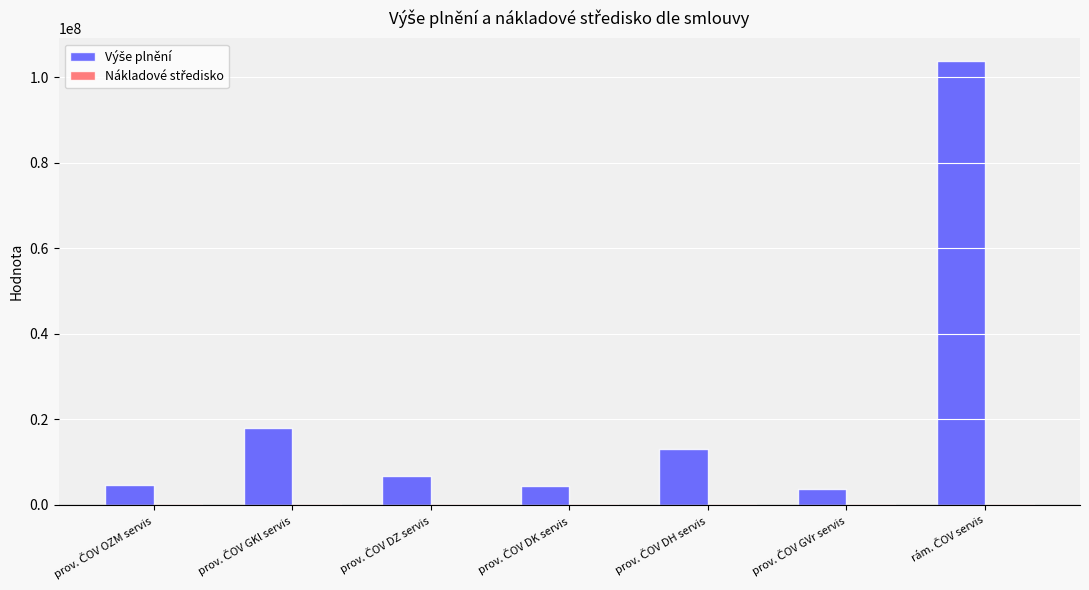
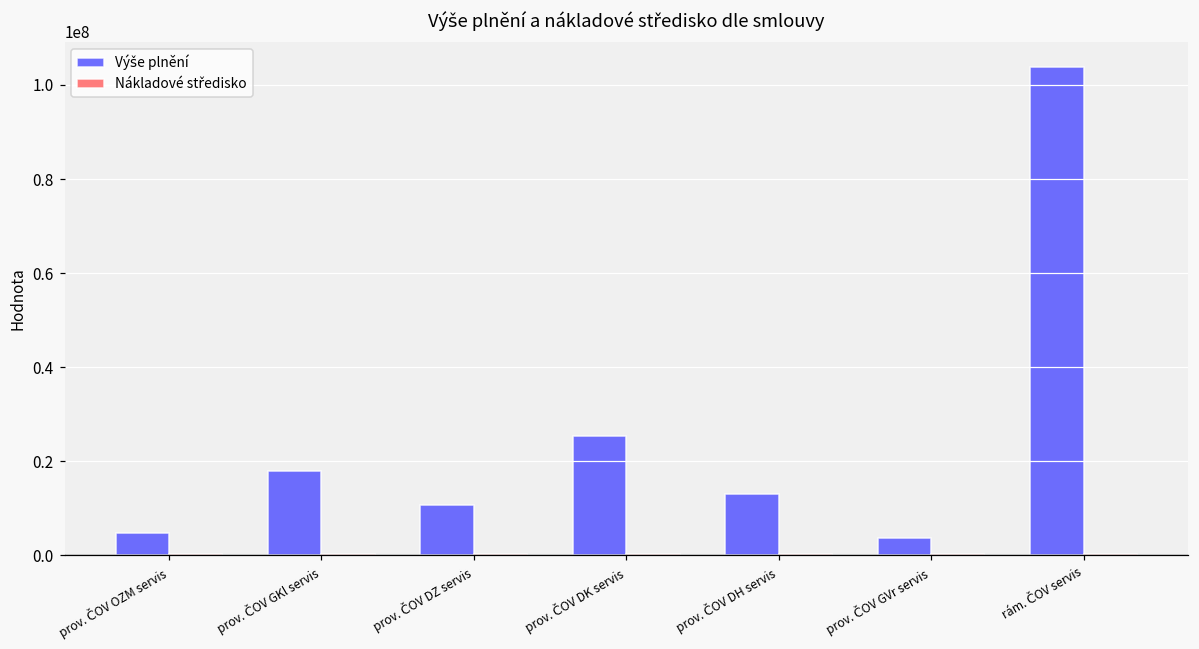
  {
    "Výše plnění": {
      "prov. ČOV OZM servis": 5000000,
      "prov. ČOV GKl servis": 18000000,
-     "prov. ČOV DZ servis": 7000000,
-     "prov. ČOV DK servis": 4000000,
+     "prov. ČOV DZ servis": 11000000,
+     "prov. ČOV DK servis": 25000000,
      "prov. ČOV DH servis": 13000000,
      "prov. ČOV GVr servis": 4000000,
      "rám. ČOV servis": 104000000
    }
  }
